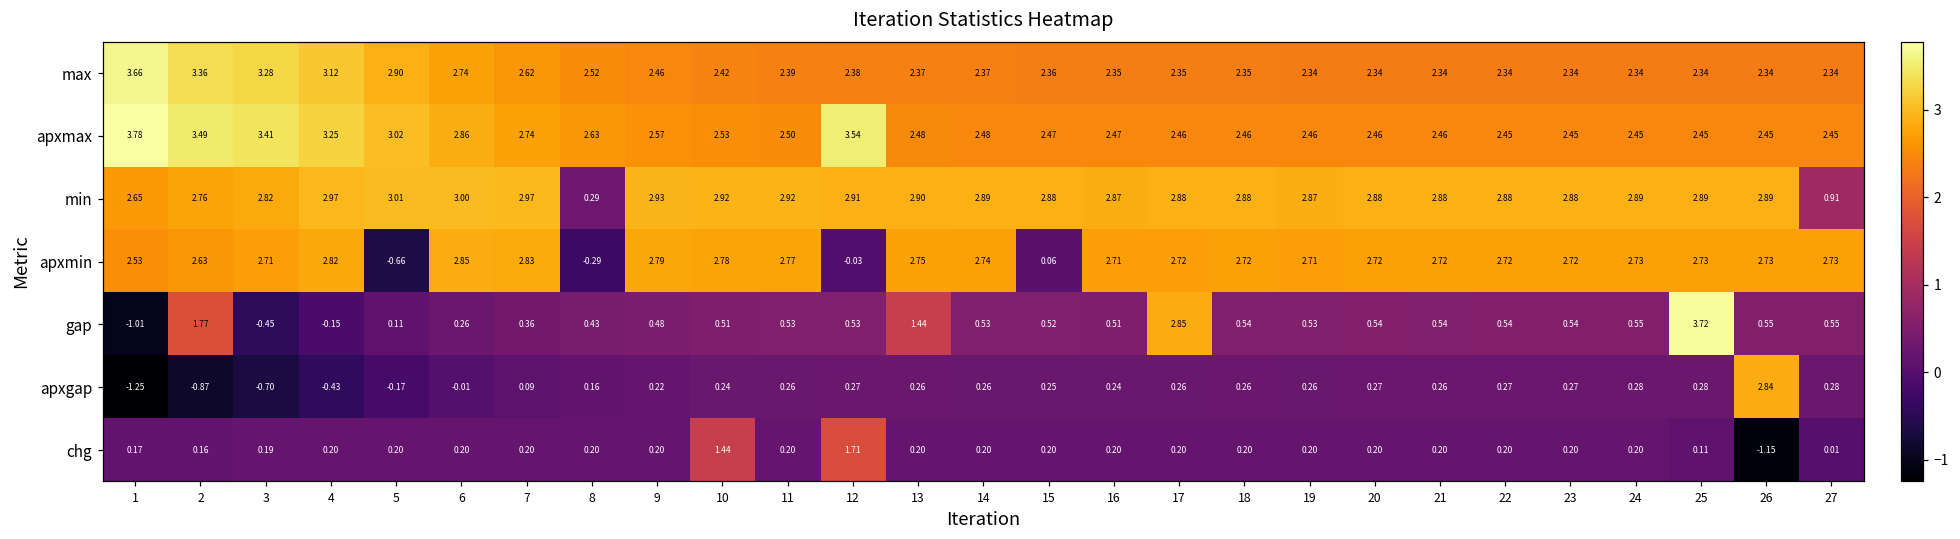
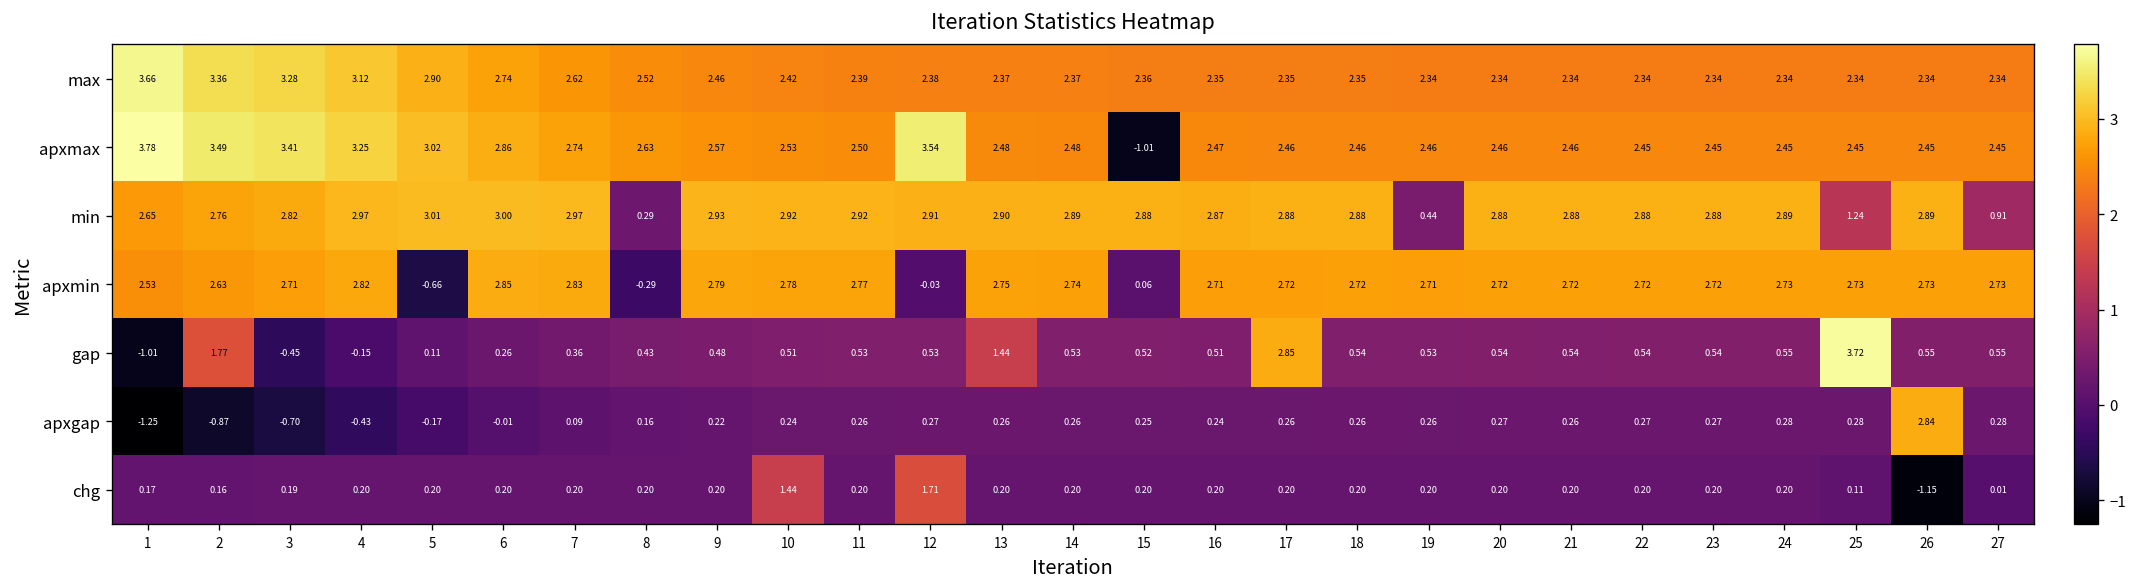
  {
    "max": {
      "1": 3.66,
      "2": 3.36,
      "3": 3.28,
      "4": 3.12,
      "5": 2.90,
      "6": 2.74,
      "7": 2.62,
      "8": 2.52,
      "9": 2.46,
      "10": 2.42,
      "11": 2.39,
      "12": 2.38,
      "13": 2.37,
      "14": 2.37,
      "15": 2.36,
      "16": 2.35,
      "17": 2.35,
      "18": 2.35,
      "19": 2.34,
      "20": 2.34,
      "21": 2.34,
      "22": 2.34,
      "23": 2.34,
      "24": 2.34,
      "25": 2.34,
      "26": 2.34,
      "27": 2.34
    },
    "apxmax": {
      "1": 3.78,
      "2": 3.49,
      "3": 3.41,
      "4": 3.25,
      "5": 3.02,
      "6": 2.86,
      "7": 2.74,
      "8": 2.63,
      "9": 2.57,
      "10": 2.53,
      "11": 2.50,
      "12": 3.54,
      "13": 2.48,
      "14": 2.48,
-     "15": 2.47,
+     "15": -1.01,
      "16": 2.47,
      "17": 2.46,
      "18": 2.46,
      "19": 2.46,
      "20": 2.46,
      "21": 2.46,
      "22": 2.45,
      "23": 2.45,
      "24": 2.45,
      "25": 2.45,
      "26": 2.45,
      "27": 2.45
    },
    "min": {
      "1": 2.65,
      "2": 2.76,
      "3": 2.82,
      "4": 2.97,
      "5": 3.01,
      "6": 3.00,
      "7": 2.97,
      "8": 0.29,
      "9": 2.93,
      "10": 2.92,
      "11": 2.92,
      "12": 2.91,
      "13": 2.90,
      "14": 2.89,
      "15": 2.88,
      "16": 2.87,
      "17": 2.88,
      "18": 2.88,
-     "19": 2.87,
+     "19": 0.44,
      "20": 2.88,
      "21": 2.88,
      "22": 2.88,
      "23": 2.88,
      "24": 2.89,
-     "25": 2.89,
+     "25": 1.24,
      "26": 2.89,
      "27": 0.91
    },
    "apxmin": {
      "1": 2.53,
      "2": 2.63,
      "3": 2.71,
      "4": 2.82,
      "5": -0.66,
      "6": 2.85,
      "7": 2.83,
      "8": -0.29,
      "9": 2.79,
      "10": 2.78,
      "11": 2.77,
      "12": -0.03,
      "13": 2.75,
      "14": 2.74,
      "15": 0.06,
      "16": 2.71,
      "17": 2.72,
      "18": 2.72,
      "19": 2.71,
      "20": 2.72,
      "21": 2.72,
      "22": 2.72,
      "23": 2.72,
      "24": 2.73,
      "25": 2.73,
      "26": 2.73,
      "27": 2.73
    },
    "gap": {
      "1": -1.01,
      "2": 1.77,
      "3": -0.45,
      "4": -0.15,
      "5": 0.11,
      "6": 0.26,
      "7": 0.36,
      "8": 0.43,
      "9": 0.48,
      "10": 0.51,
      "11": 0.53,
      "12": 0.53,
      "13": 1.44,
      "14": 0.53,
      "15": 0.52,
      "16": 0.51,
      "17": 2.85,
      "18": 0.54,
      "19": 0.53,
      "20": 0.54,
      "21": 0.54,
      "22": 0.54,
      "23": 0.54,
      "24": 0.55,
      "25": 3.72,
      "26": 0.55,
      "27": 0.55
    },
    "apxgap": {
      "1": -1.25,
      "2": -0.87,
      "3": -0.70,
      "4": -0.43,
      "5": -0.17,
      "6": -0.01,
      "7": 0.09,
      "8": 0.16,
      "9": 0.22,
      "10": 0.24,
      "11": 0.26,
      "12": 0.27,
      "13": 0.26,
      "14": 0.26,
      "15": 0.25,
      "16": 0.24,
      "17": 0.26,
      "18": 0.26,
      "19": 0.26,
      "20": 0.27,
      "21": 0.26,
      "22": 0.27,
      "23": 0.27,
      "24": 0.28,
      "25": 0.28,
      "26": 2.84,
      "27": 0.28
    },
    "chg": {
      "1": 0.17,
      "2": 0.16,
      "3": 0.19,
      "4": 0.20,
      "5": 0.20,
      "6": 0.20,
      "7": 0.20,
      "8": 0.20,
      "9": 0.20,
      "10": 1.44,
      "11": 0.20,
      "12": 1.71,
      "13": 0.20,
      "14": 0.20,
      "15": 0.20,
      "16": 0.20,
      "17": 0.20,
      "18": 0.20,
      "19": 0.20,
      "20": 0.20,
      "21": 0.20,
      "22": 0.20,
      "23": 0.20,
      "24": 0.20,
      "25": 0.11,
      "26": -1.15,
      "27": 0.01
    }
  }
